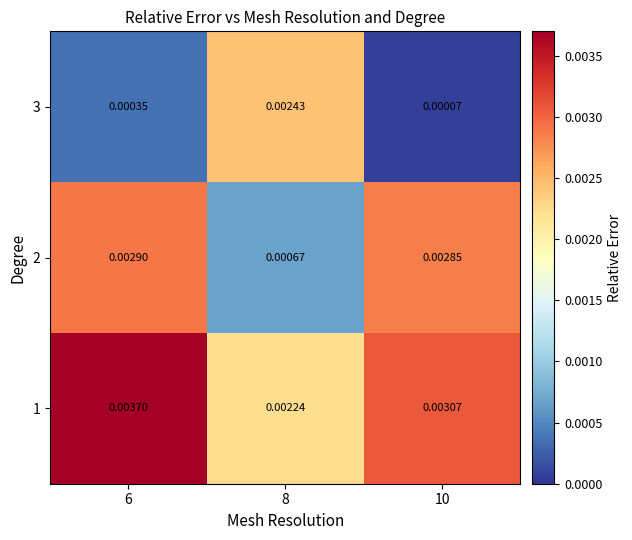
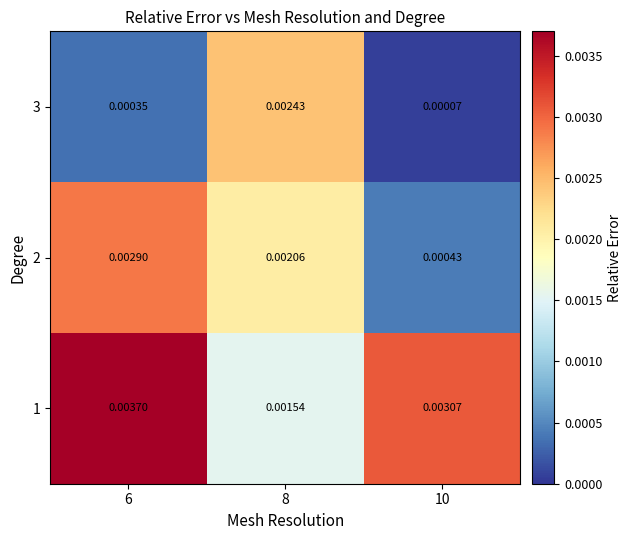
  {
    "3": {
      "6": 0.00035,
      "8": 0.00243,
      "10": 0.00007
    },
    "2": {
      "6": 0.00290,
-     "8": 0.00067,
-     "10": 0.00285
+     "8": 0.00206,
+     "10": 0.00043
    },
    "1": {
      "6": 0.00370,
-     "8": 0.00224,
+     "8": 0.00154,
      "10": 0.00307
    }
  }
